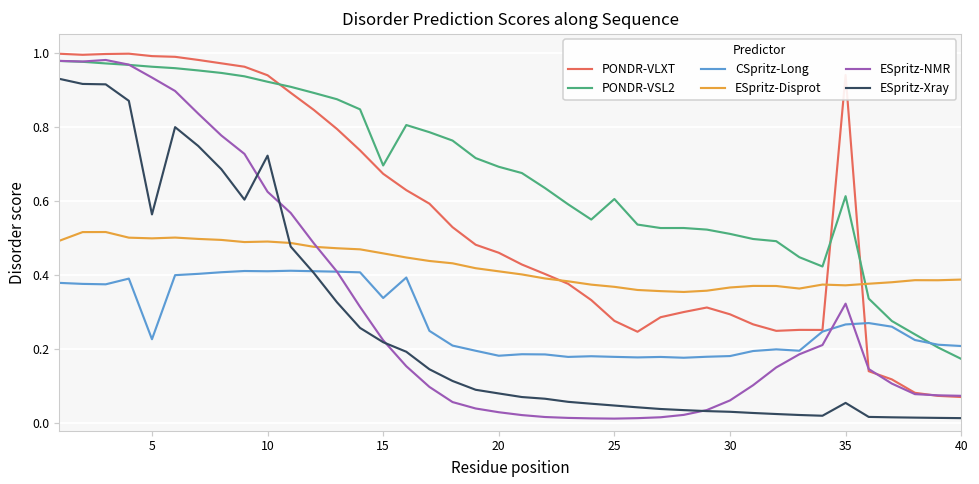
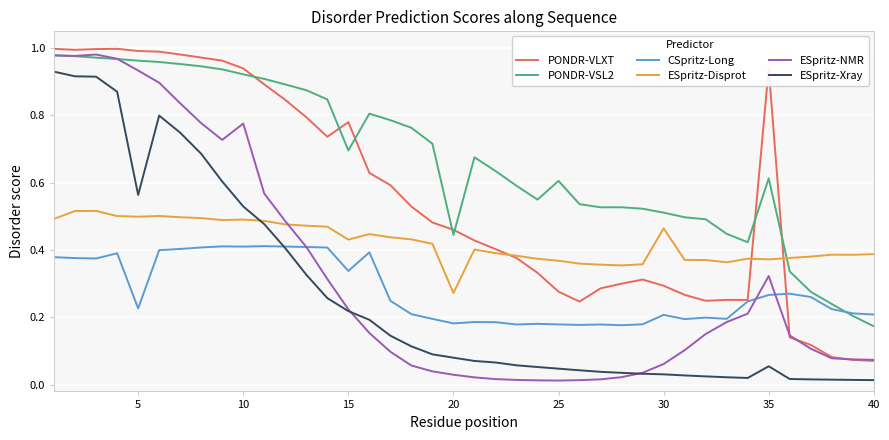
  {
    "PONDR-VLXT": {
      "5": 0.99,
      "10": 0.94,
-     "15": 0.67,
+     "15": 0.78,
      "20": 0.46,
      "25": 0.28,
      "30": 0.29
    },
    "PONDR-VSL2": {
      "5": 0.96,
      "10": 0.92,
      "15": 0.70,
-     "20": 0.69,
+     "20": 0.44,
      "25": 0.61,
      "30": 0.51,
      "35": 0.61,
      "40": 0.17
    },
    "CSpritz-Long": {
      "5": 0.23,
      "10": 0.41,
      "15": 0.34,
      "20": 0.18,
      "25": 0.18,
-     "30": 0.18,
+     "30": 0.21,
      "35": 0.27,
      "40": 0.21
    },
    "ESpritz-Disprot": {
      "5": 0.50,
      "10": 0.49,
-     "15": 0.46,
-     "20": 0.41,
+     "15": 0.43,
+     "20": 0.27,
      "25": 0.37,
-     "30": 0.37,
+     "30": 0.46,
      "35": 0.37,
      "40": 0.39
    },
    "ESpritz-NMR": {
      "5": 0.93,
-     "10": 0.63,
+     "10": 0.78,
      "20": 0.03,
      "25": 0.01,
      "30": 0.06,
      "35": 0.32
    },
    "ESpritz-Xray": {
      "5": 0.56,
-     "10": 0.72,
+     "10": 0.53,
      "20": 0.08,
      "25": 0.05,
      "30": 0.03,
      "35": 0.05,
      "40": 0.01
    }
  }
